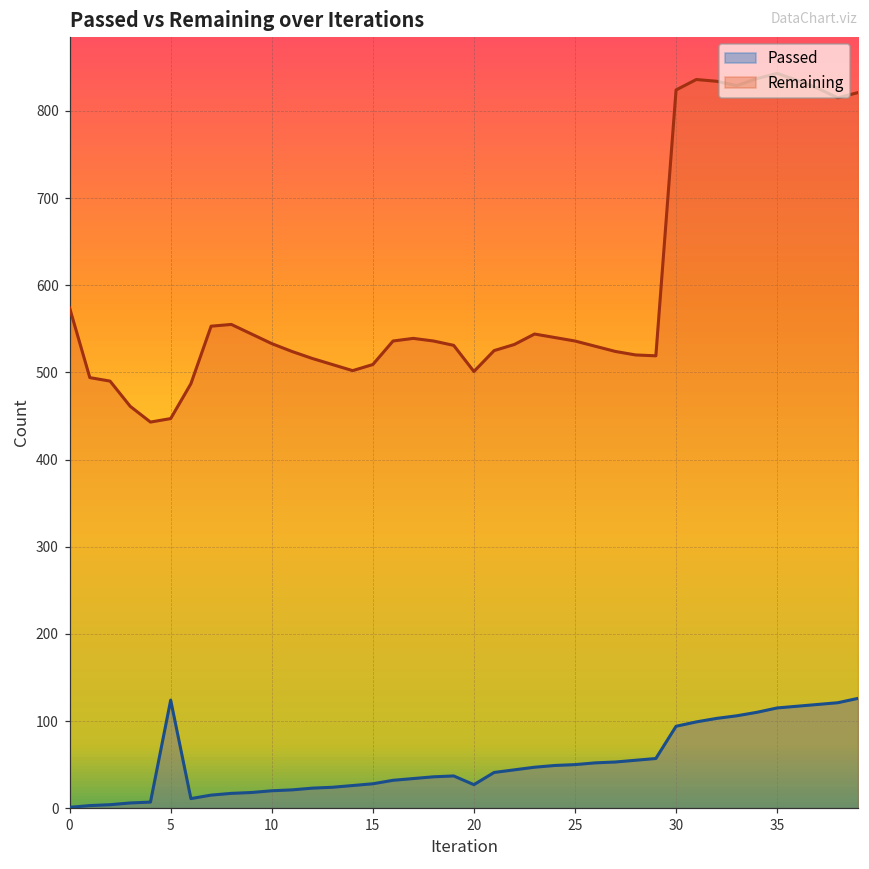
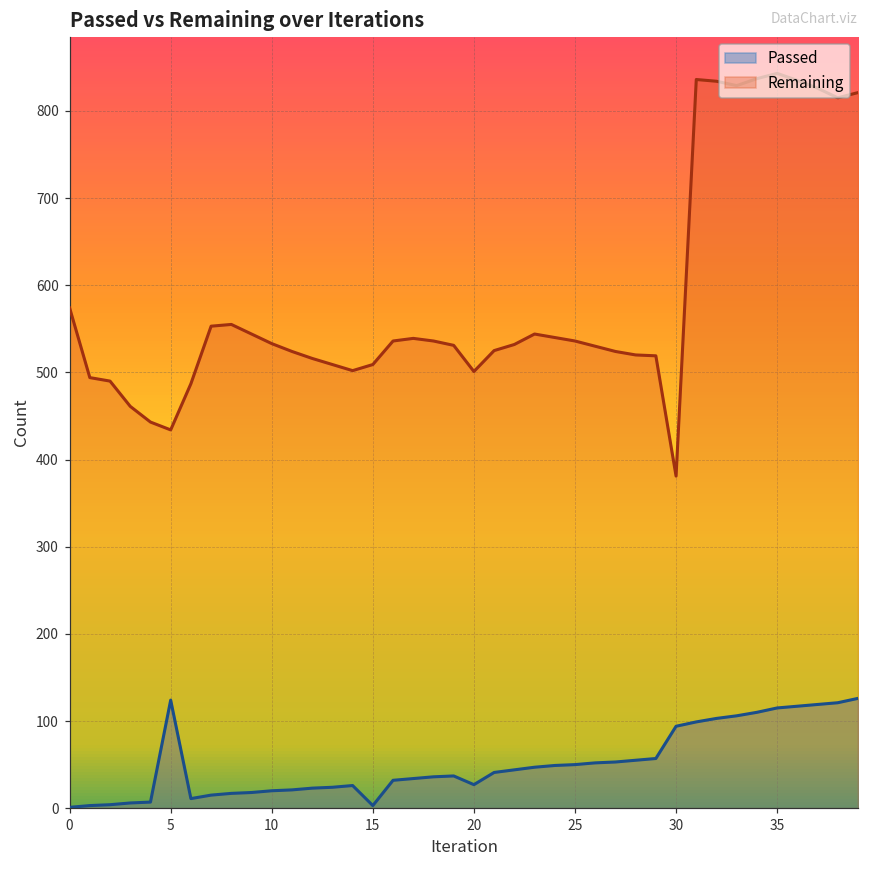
  {
    "Passed": {
      "0": 0,
      "5": 120,
      "10": 20,
-     "15": 30,
+     "15": 0,
      "20": 30,
      "25": 50,
      "30": 90,
      "35": 120
    },
    "Remaining": {
      "0": 570,
-     "5": 450,
+     "5": 430,
      "10": 530,
      "15": 510,
      "20": 500,
      "25": 540,
-     "30": 820
+     "30": 380
    }
  }
